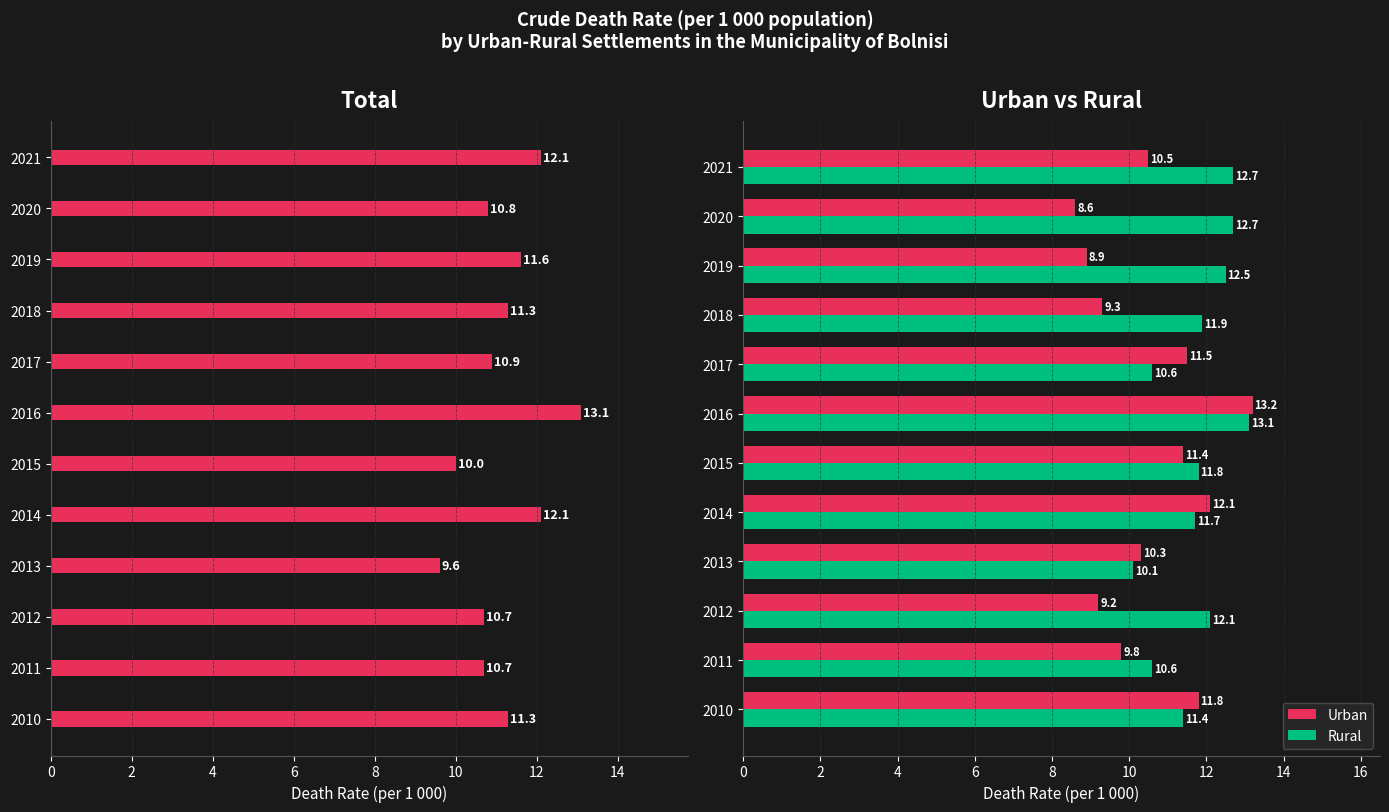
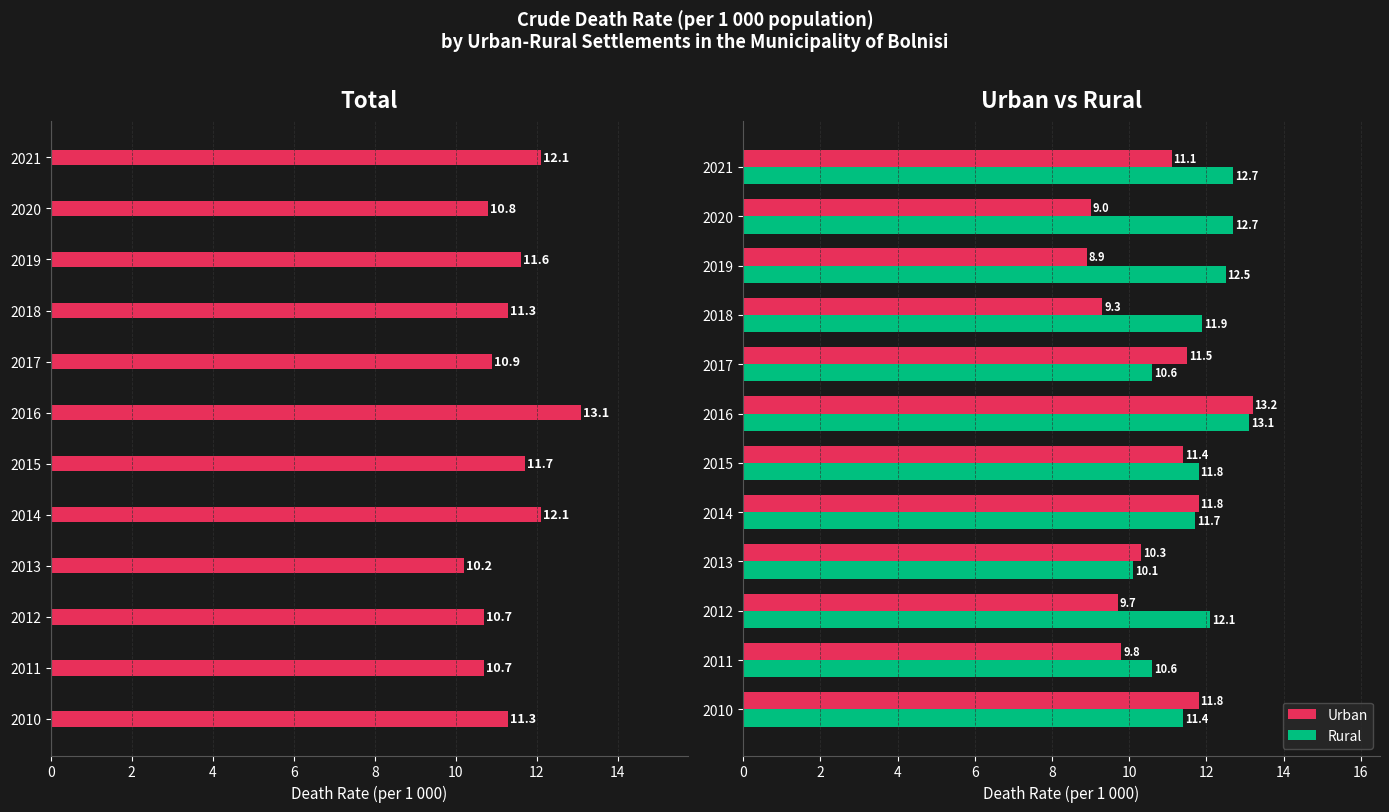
  {
    "Total": {
      "2021": 12.1,
      "2020": 10.8,
      "2019": 11.6,
      "2018": 11.3,
      "2017": 10.9,
      "2016": 13.1,
-     "2015": 10.0,
+     "2015": 11.7,
      "2014": 12.1,
-     "2013": 9.6,
+     "2013": 10.2,
      "2012": 10.7,
      "2011": 10.7,
      "2010": 11.3
    },
    "Urban vs Rural": {
      "Urban": {
-       "2021": 10.5,
-       "2020": 8.6,
+       "2021": 11.1,
+       "2020": 9.0,
        "2019": 8.9,
        "2018": 9.3,
        "2017": 11.5,
        "2016": 13.2,
        "2015": 11.4,
-       "2014": 12.1,
+       "2014": 11.8,
        "2013": 10.3,
-       "2012": 9.2,
+       "2012": 9.7,
        "2011": 9.8,
        "2010": 11.8
      },
      "Rural": {
        "2021": 12.7,
        "2020": 12.7,
        "2019": 12.5,
        "2018": 11.9,
        "2017": 10.6,
        "2016": 13.1,
        "2015": 11.8,
        "2014": 11.7,
        "2013": 10.1,
        "2012": 12.1,
        "2011": 10.6,
        "2010": 11.4
      }
    }
  }
